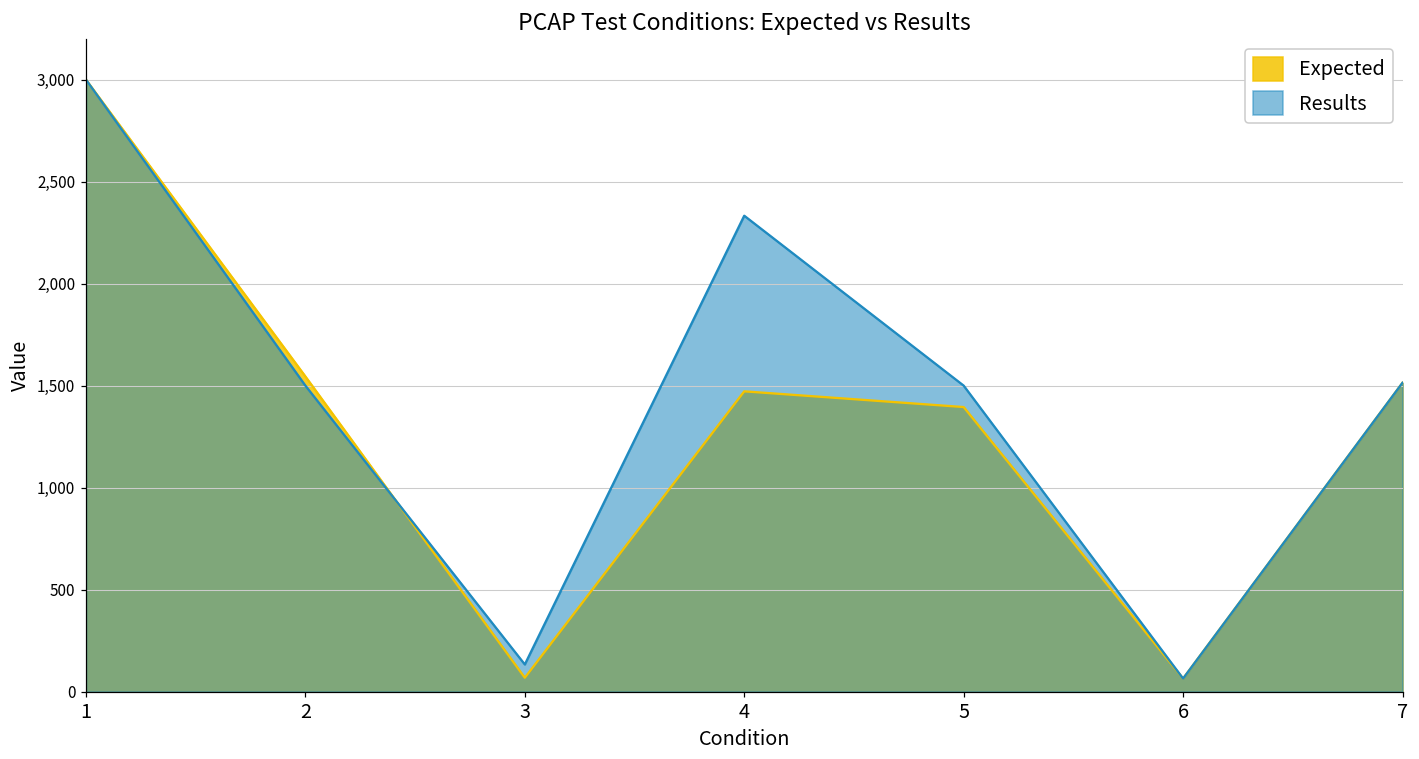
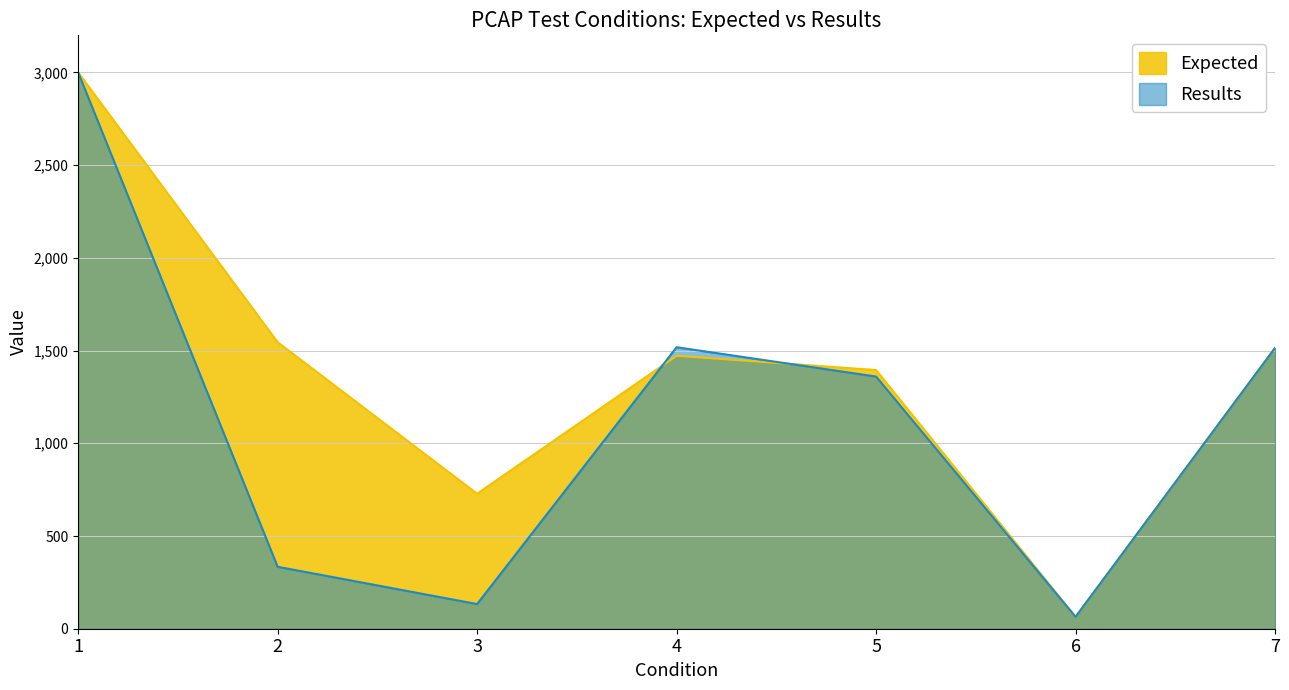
  {
    "Expected": {
      "2": "1,550",
-     "3": "70",
+     "3": "730",
      "4": "1,470",
      "5": "1,400"
    },
    "Results": {
-     "2": "1,500",
+     "2": "330",
      "3": "130",
-     "4": "2,330",
-     "5": "1,500"
+     "4": "1,520",
+     "5": "1,360"
    }
  }
